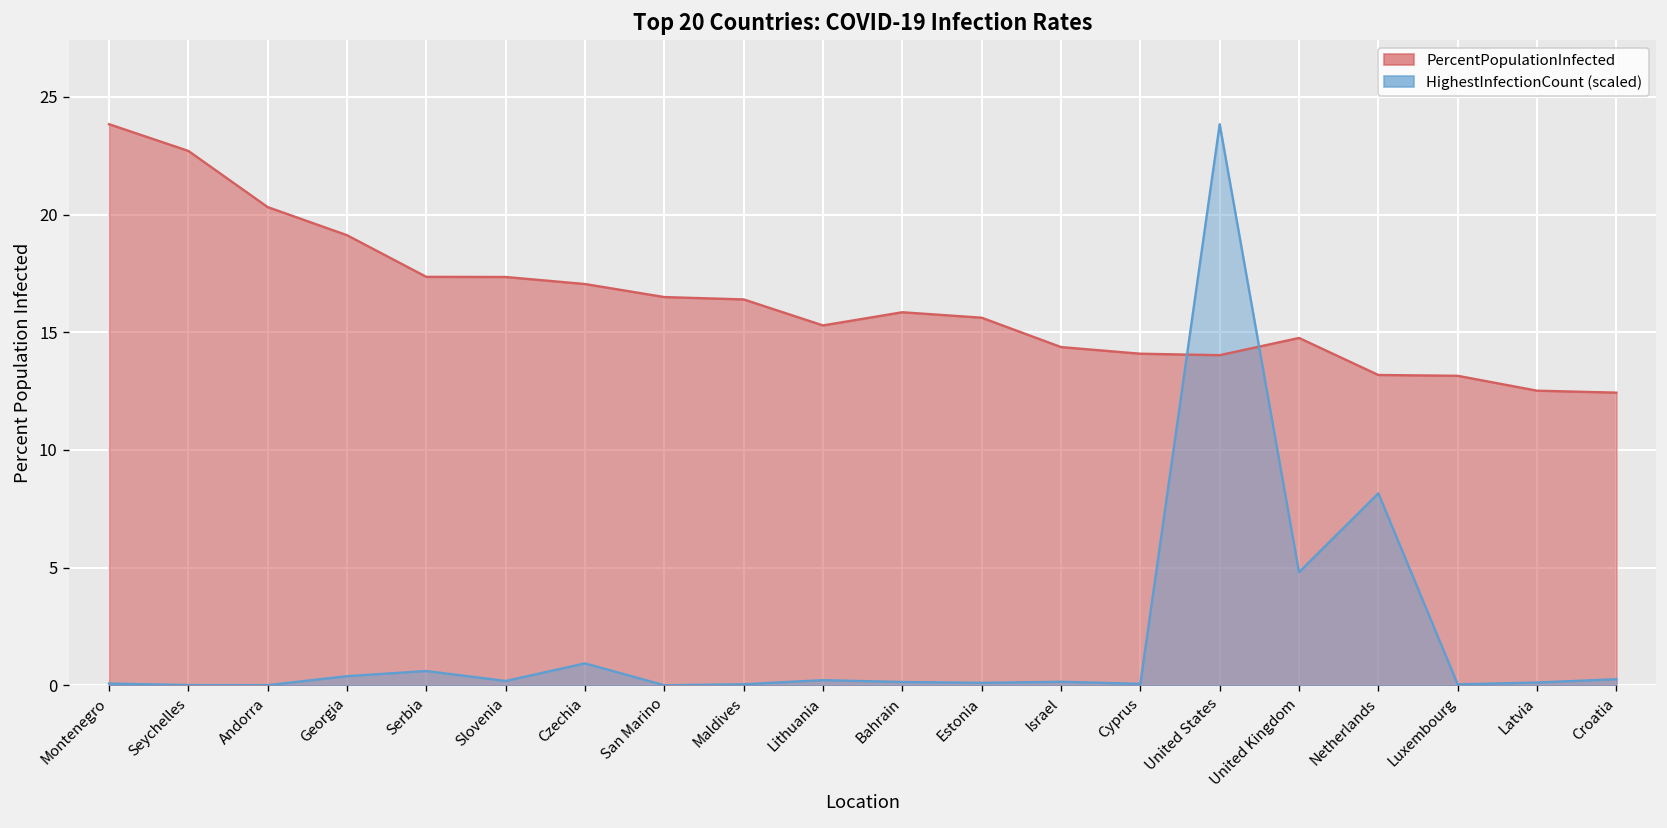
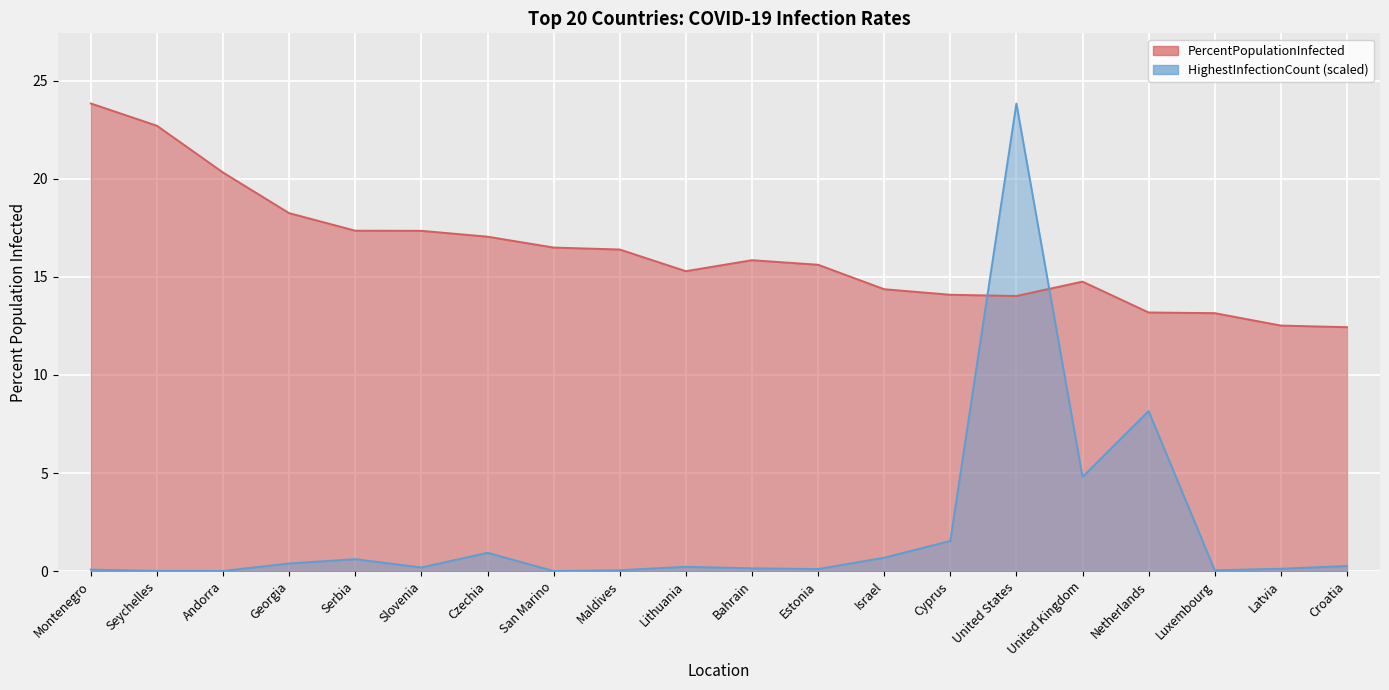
  {
    "PercentPopulationInfected": {
      "Montenegro": 23.8,
      "Seychelles": 22.7,
      "Andorra": 20.3,
-     "Georgia": 19.1,
+     "Georgia": 18.2,
      "Serbia": 17.4,
      "Slovenia": 17.3,
      "Czechia": 17.0,
      "San Marino": 16.5,
      "Maldives": 16.4,
      "Lithuania": 15.3,
      "Bahrain": 15.9,
      "Estonia": 15.6,
      "Israel": 14.4,
      "Cyprus": 14.1,
      "United States": 14.0,
      "United Kingdom": 14.8,
      "Netherlands": 13.2,
      "Luxembourg": 13.2,
      "Latvia": 12.5,
      "Croatia": 12.4
    },
    "HighestInfectionCount (scaled)": {
      "Montenegro": 0.1,
      "Seychelles": 0.0,
      "Andorra": 0.0,
      "Georgia": 0.4,
      "Serbia": 0.6,
      "Slovenia": 0.2,
      "Czechia": 0.9,
      "San Marino": 0.0,
      "Maldives": 0.0,
      "Lithuania": 0.2,
      "Bahrain": 0.1,
      "Estonia": 0.1,
-     "Israel": 0.1,
-     "Cyprus": 0.1,
+     "Israel": 0.7,
+     "Cyprus": 1.5,
      "United States": 23.8,
      "United Kingdom": 4.8,
      "Netherlands": 8.2,
      "Luxembourg": 0.0,
      "Latvia": 0.1,
      "Croatia": 0.3
    }
  }
